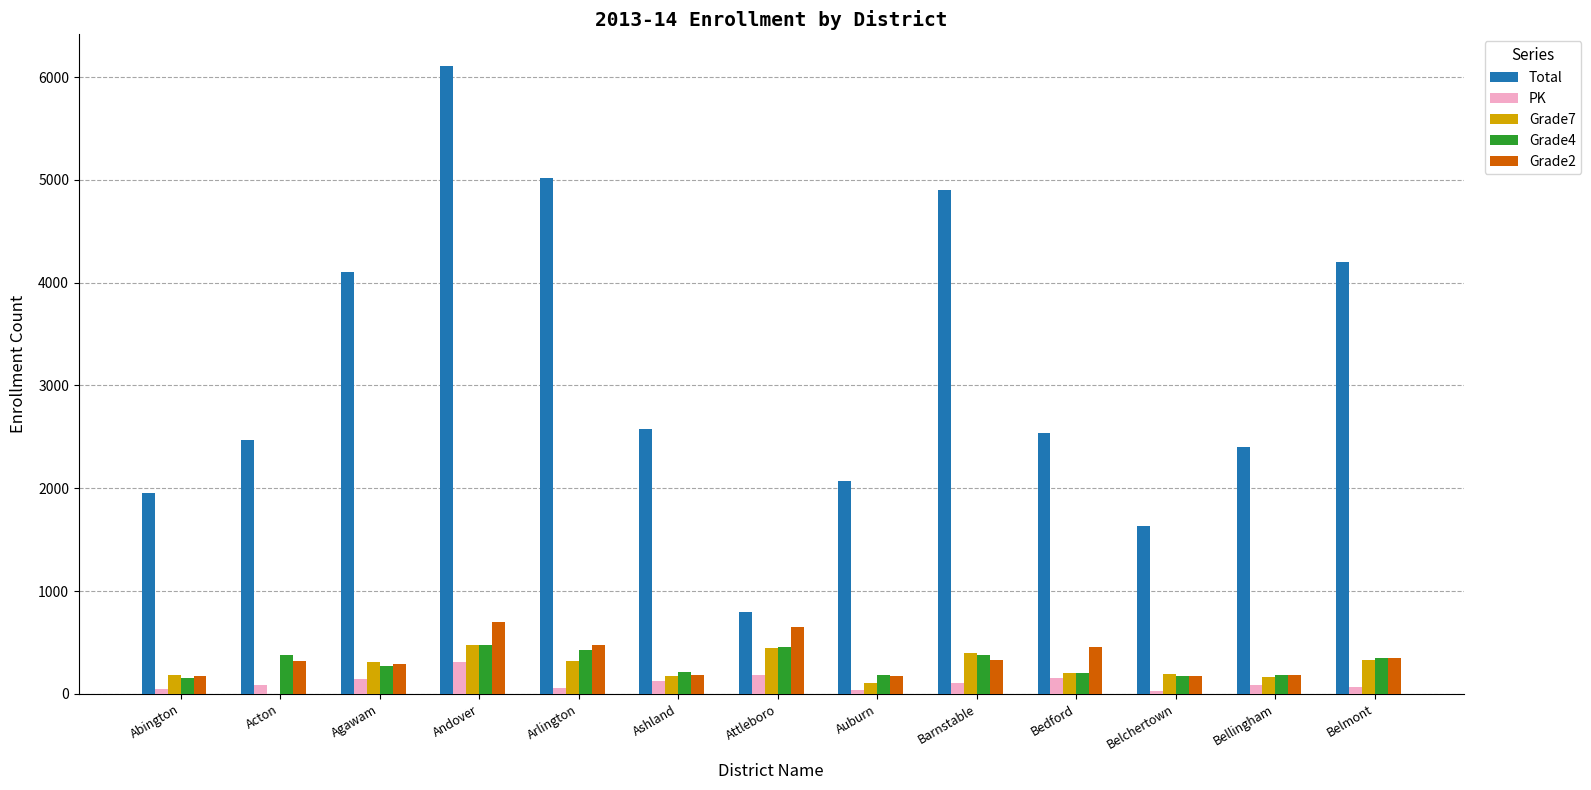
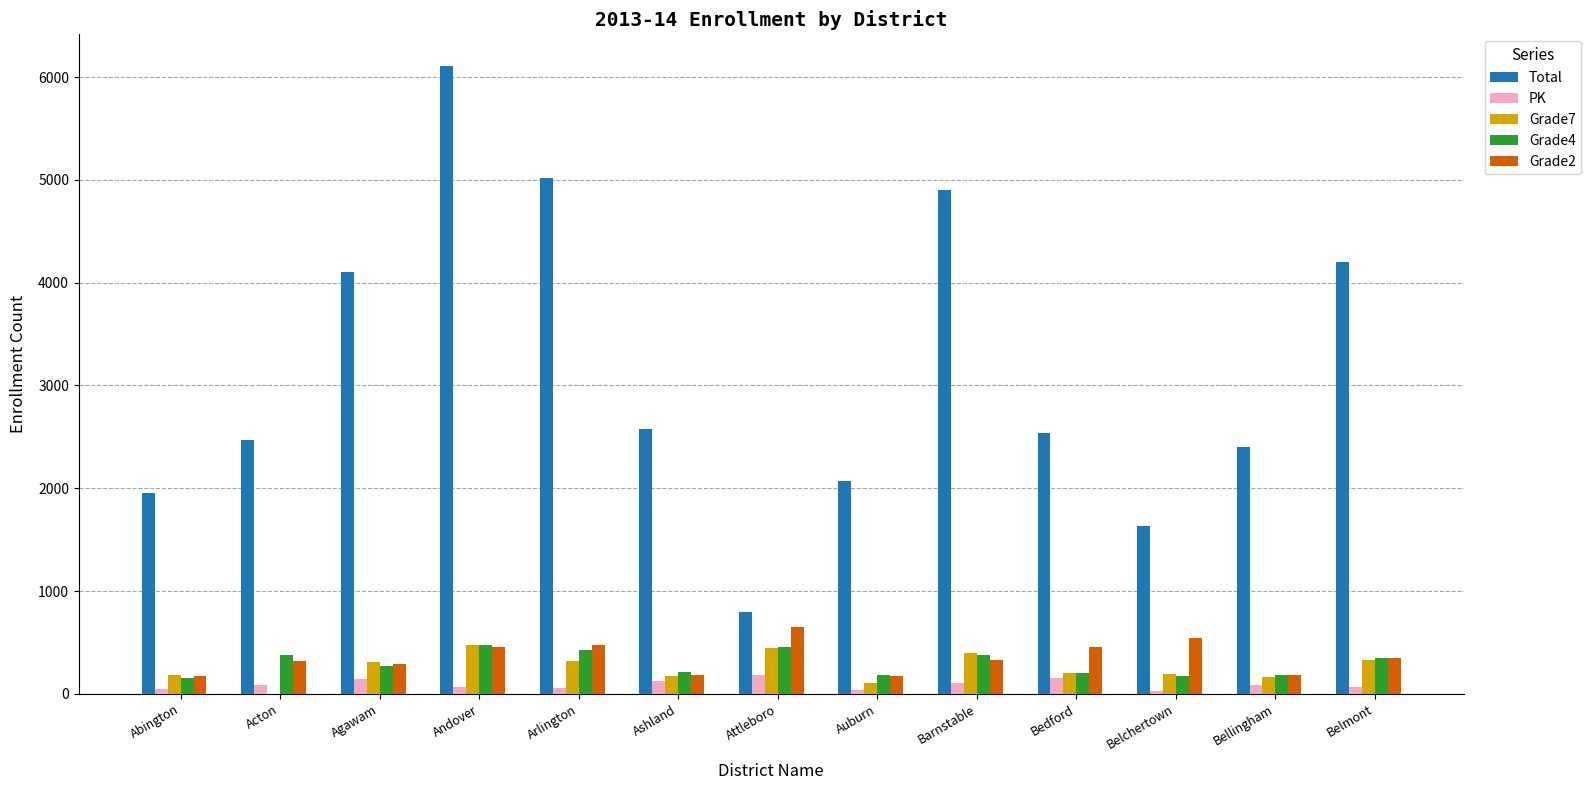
  {
    "Total": {
      "Abington": 1950,
      "Acton": 2470,
      "Agawam": 4110,
      "Andover": 6110,
      "Arlington": 5020,
      "Ashland": 2580,
      "Attleboro": 790,
      "Auburn": 2070,
      "Barnstable": 4900,
      "Bedford": 2540,
      "Belchertown": 1640,
      "Bellingham": 2400,
      "Belmont": 4210
    },
    "PK": {
      "Abington": 40,
      "Acton": 80,
      "Agawam": 140,
-     "Andover": 310,
+     "Andover": 70,
      "Arlington": 60,
      "Ashland": 120,
      "Attleboro": 180,
      "Auburn": 40,
      "Barnstable": 110,
      "Bedford": 160,
      "Belchertown": 30,
      "Bellingham": 90,
      "Belmont": 70
    },
    "Grade7": {
      "Abington": 180,
      "Acton": 0,
      "Agawam": 310,
      "Andover": 480,
      "Arlington": 320,
      "Ashland": 170,
      "Attleboro": 440,
      "Auburn": 110,
      "Barnstable": 390,
      "Bedford": 200,
      "Belchertown": 190,
      "Bellingham": 160,
      "Belmont": 330
    },
    "Grade4": {
      "Abington": 160,
      "Acton": 380,
      "Agawam": 270,
      "Andover": 480,
      "Arlington": 430,
      "Ashland": 210,
      "Attleboro": 460,
      "Auburn": 190,
      "Barnstable": 380,
      "Bedford": 210,
      "Belchertown": 170,
      "Bellingham": 180,
      "Belmont": 350
    },
    "Grade2": {
      "Abington": 170,
      "Acton": 320,
      "Agawam": 300,
-     "Andover": 700,
+     "Andover": 450,
      "Arlington": 470,
      "Ashland": 190,
      "Attleboro": 650,
      "Auburn": 180,
      "Barnstable": 330,
      "Bedford": 460,
-     "Belchertown": 170,
+     "Belchertown": 540,
      "Bellingham": 190,
      "Belmont": 350
    }
  }
